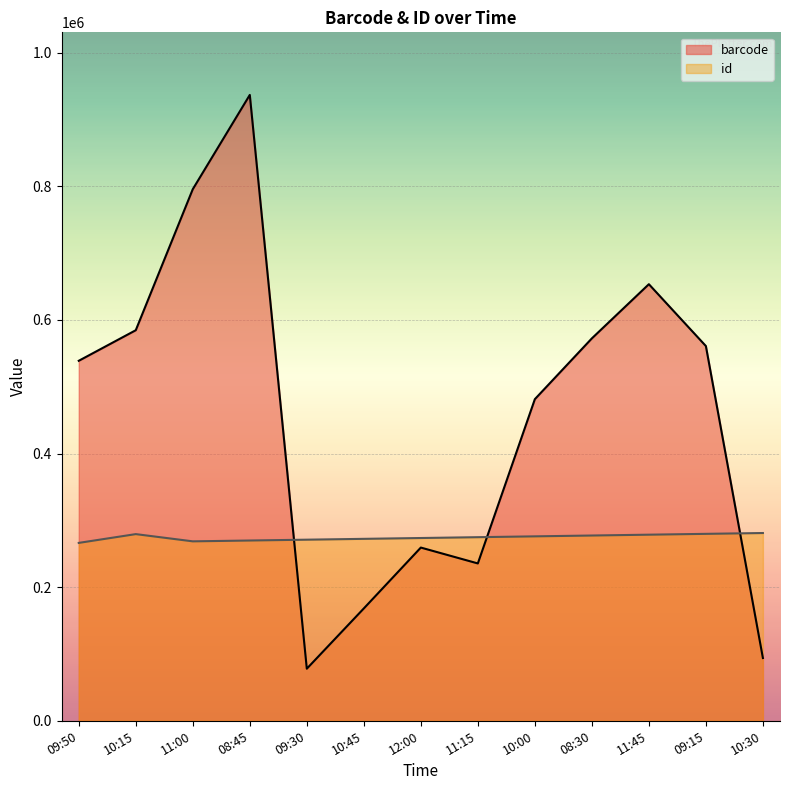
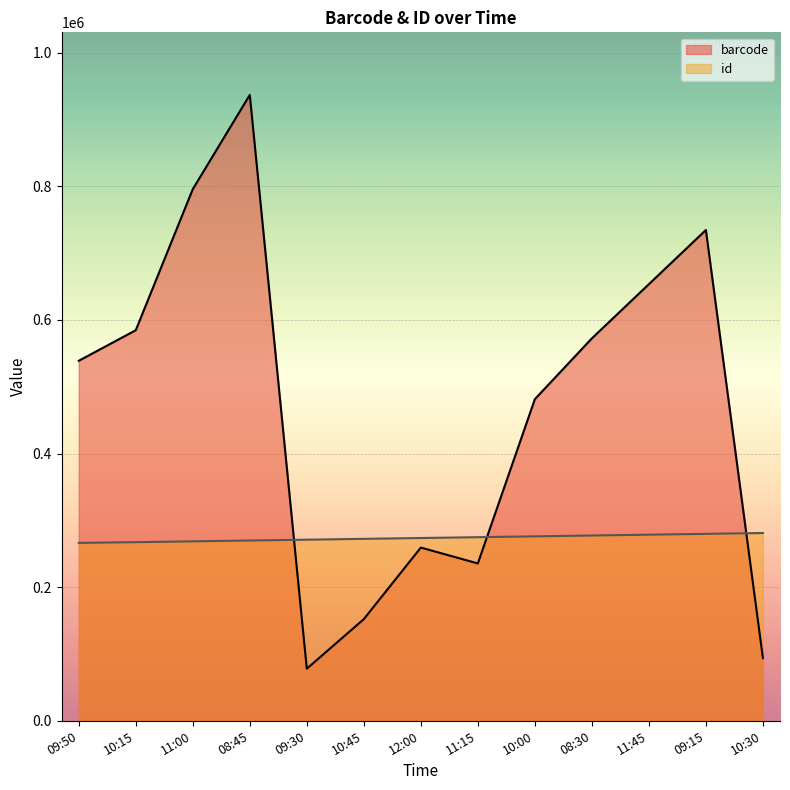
  {
    "barcode": {
      "09:50": 540000,
      "10:15": 580000,
      "11:00": 800000,
      "08:45": 940000,
      "09:30": 80000,
-     "10:45": 170000,
+     "10:45": 150000,
      "12:00": 260000,
      "11:15": 240000,
      "10:00": 480000,
      "08:30": 570000,
      "11:45": 650000,
-     "09:15": 560000,
+     "09:15": 730000,
      "10:30": 90000
    },
    "id": {
      "09:50": 270000,
-     "10:15": 280000,
+     "10:15": 270000,
      "11:00": 270000,
      "08:45": 270000,
      "09:30": 270000,
      "10:45": 270000,
      "12:00": 270000,
      "11:15": 270000,
      "10:00": 280000,
      "08:30": 280000,
      "11:45": 280000,
      "09:15": 280000,
      "10:30": 280000
    }
  }
